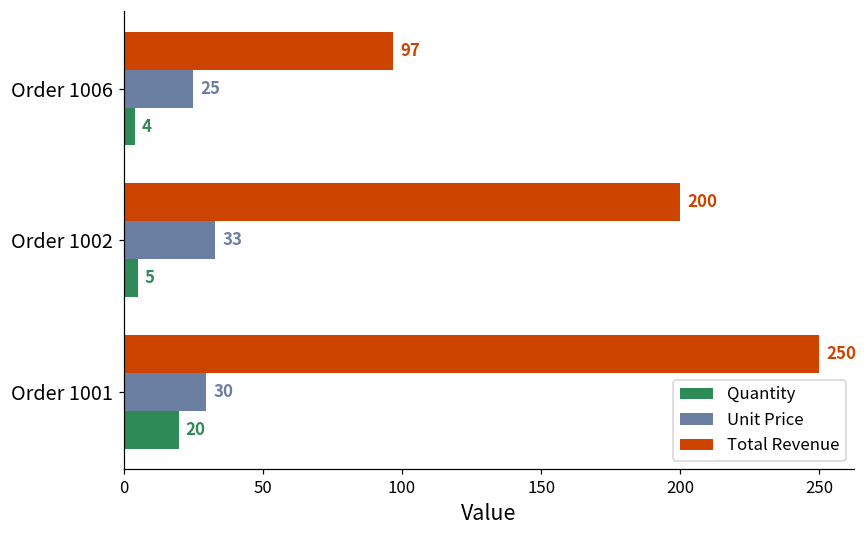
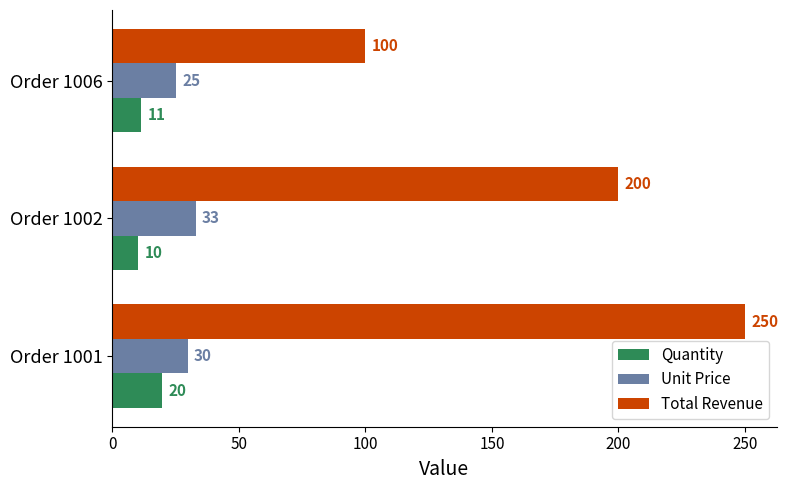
  {
    "Quantity": {
-     "Order 1006": 4,
-     "Order 1002": 5,
+     "Order 1006": 11,
+     "Order 1002": 10,
      "Order 1001": 20
    },
    "Unit Price": {
      "Order 1006": 25,
      "Order 1002": 33,
      "Order 1001": 30
    },
    "Total Revenue": {
-     "Order 1006": 97,
+     "Order 1006": 100,
      "Order 1002": 200,
      "Order 1001": 250
    }
  }
